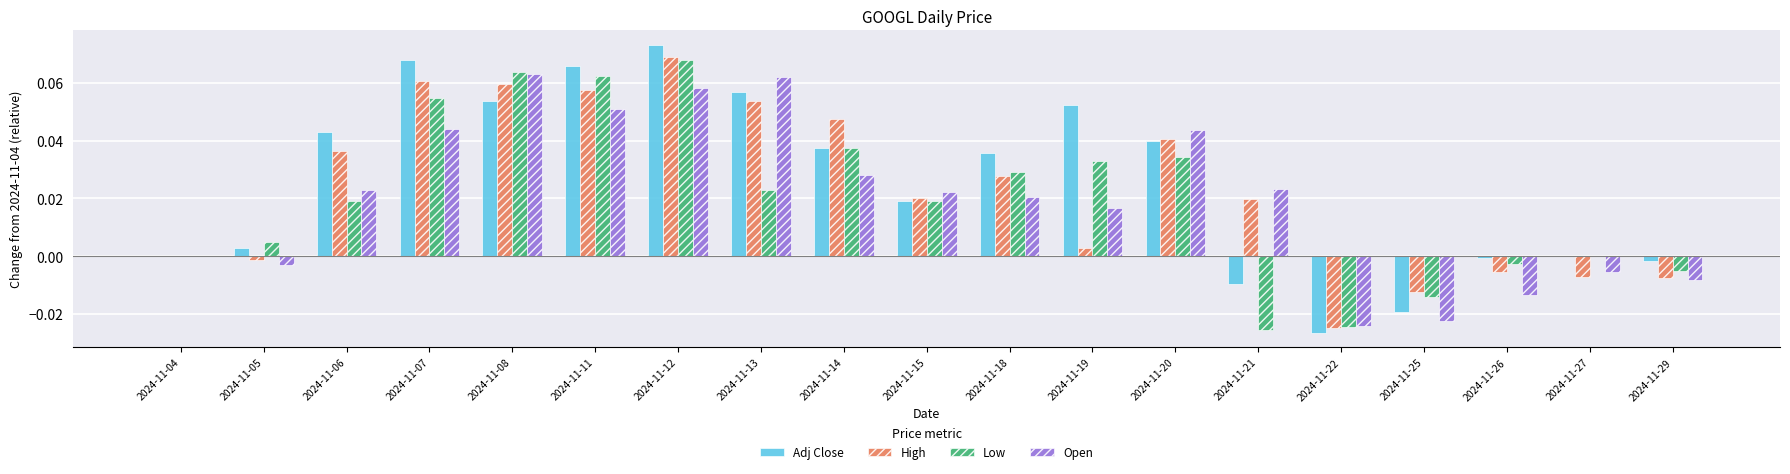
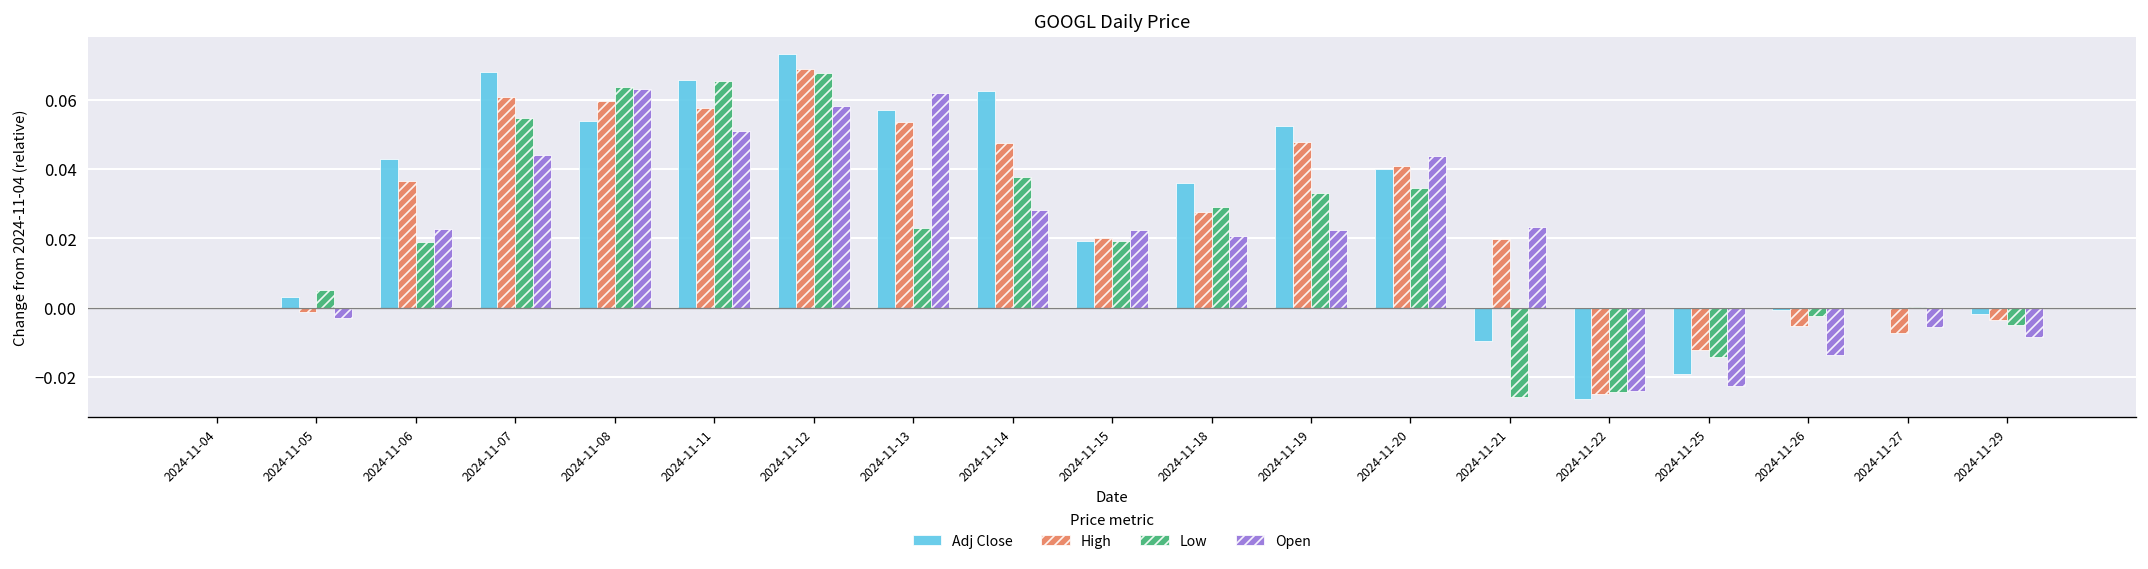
  {
    "Adj Close": {
      "2024-11-04": 0.000,
      "2024-11-05": 0.003,
      "2024-11-06": 0.043,
      "2024-11-07": 0.068,
      "2024-11-08": 0.054,
      "2024-11-11": 0.066,
      "2024-11-12": 0.073,
      "2024-11-13": 0.057,
-     "2024-11-14": 0.037,
+     "2024-11-14": 0.062,
      "2024-11-15": 0.019,
      "2024-11-18": 0.036,
      "2024-11-19": 0.052,
      "2024-11-20": 0.040,
      "2024-11-21": -0.010,
      "2024-11-22": -0.026,
      "2024-11-25": -0.019,
      "2024-11-29": -0.002
    },
    "High": {
      "2024-11-04": 0.000,
      "2024-11-05": -0.001,
      "2024-11-06": 0.036,
      "2024-11-07": 0.061,
      "2024-11-08": 0.060,
      "2024-11-11": 0.058,
      "2024-11-12": 0.069,
      "2024-11-13": 0.054,
      "2024-11-14": 0.047,
      "2024-11-15": 0.020,
      "2024-11-18": 0.028,
-     "2024-11-19": 0.003,
+     "2024-11-19": 0.048,
      "2024-11-20": 0.041,
      "2024-11-21": 0.020,
      "2024-11-22": -0.025,
      "2024-11-25": -0.012,
      "2024-11-26": -0.005,
      "2024-11-27": -0.007,
-     "2024-11-29": -0.008
+     "2024-11-29": -0.004
    },
    "Low": {
      "2024-11-04": 0.000,
      "2024-11-05": 0.005,
      "2024-11-06": 0.019,
      "2024-11-07": 0.055,
      "2024-11-08": 0.064,
-     "2024-11-11": 0.062,
+     "2024-11-11": 0.065,
      "2024-11-12": 0.068,
      "2024-11-13": 0.023,
      "2024-11-14": 0.038,
      "2024-11-15": 0.019,
      "2024-11-18": 0.029,
      "2024-11-19": 0.033,
      "2024-11-20": 0.034,
      "2024-11-21": -0.026,
      "2024-11-22": -0.024,
      "2024-11-25": -0.014,
      "2024-11-26": -0.003,
      "2024-11-29": -0.005
    },
    "Open": {
      "2024-11-04": 0.000,
      "2024-11-05": -0.003,
      "2024-11-06": 0.023,
      "2024-11-07": 0.044,
      "2024-11-08": 0.063,
      "2024-11-11": 0.051,
      "2024-11-12": 0.058,
      "2024-11-13": 0.062,
      "2024-11-14": 0.028,
      "2024-11-15": 0.022,
      "2024-11-18": 0.021,
-     "2024-11-19": 0.017,
+     "2024-11-19": 0.022,
      "2024-11-20": 0.044,
      "2024-11-21": 0.023,
      "2024-11-22": -0.024,
      "2024-11-25": -0.023,
      "2024-11-26": -0.014,
      "2024-11-27": -0.005,
      "2024-11-29": -0.008
    }
  }
